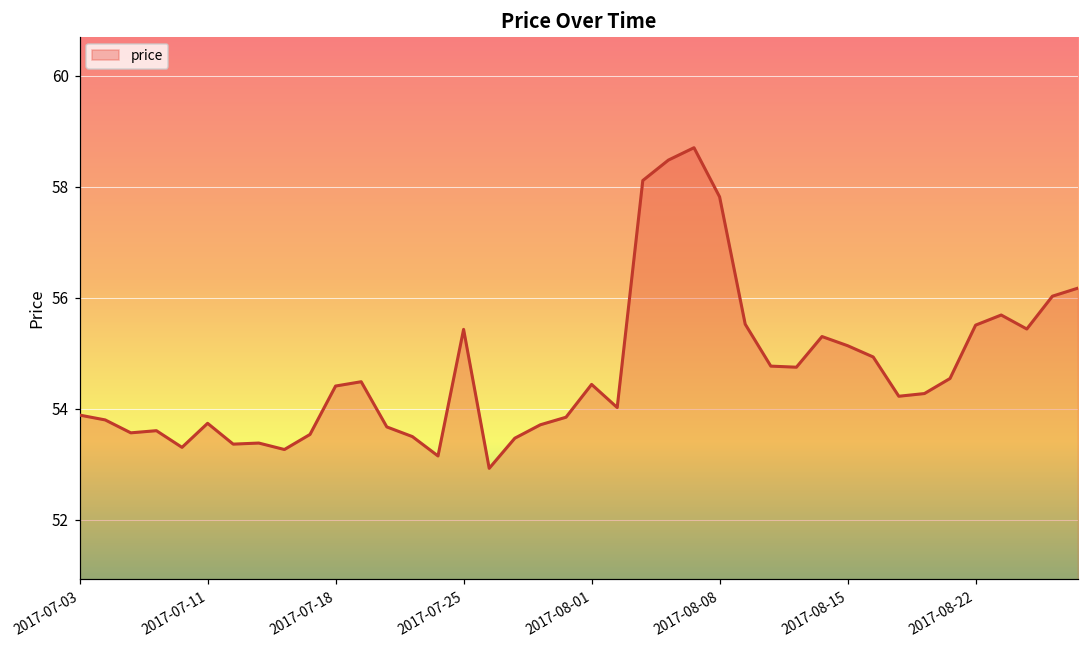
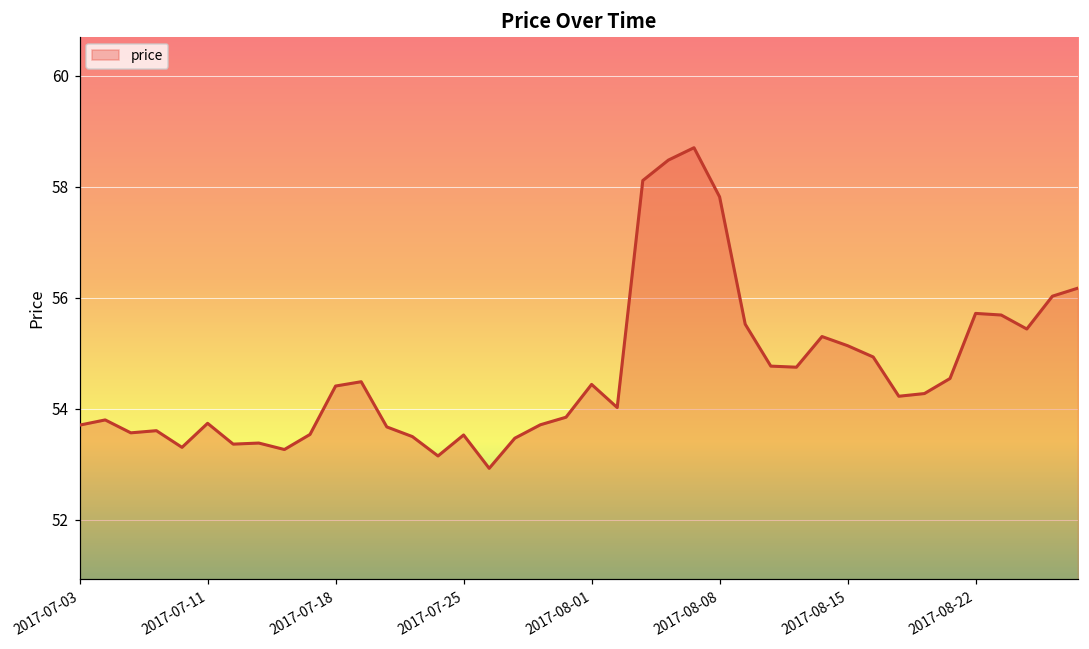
  {
-   "2017-07-03": 53.9,
+   "2017-07-03": 53.7,
    "2017-07-11": 53.7,
    "2017-07-18": 54.4,
-   "2017-07-25": 55.4,
+   "2017-07-25": 53.5,
    "2017-08-01": 54.4,
    "2017-08-08": 57.8,
    "2017-08-15": 55.1,
-   "2017-08-22": 55.5
+   "2017-08-22": 55.7
  }
